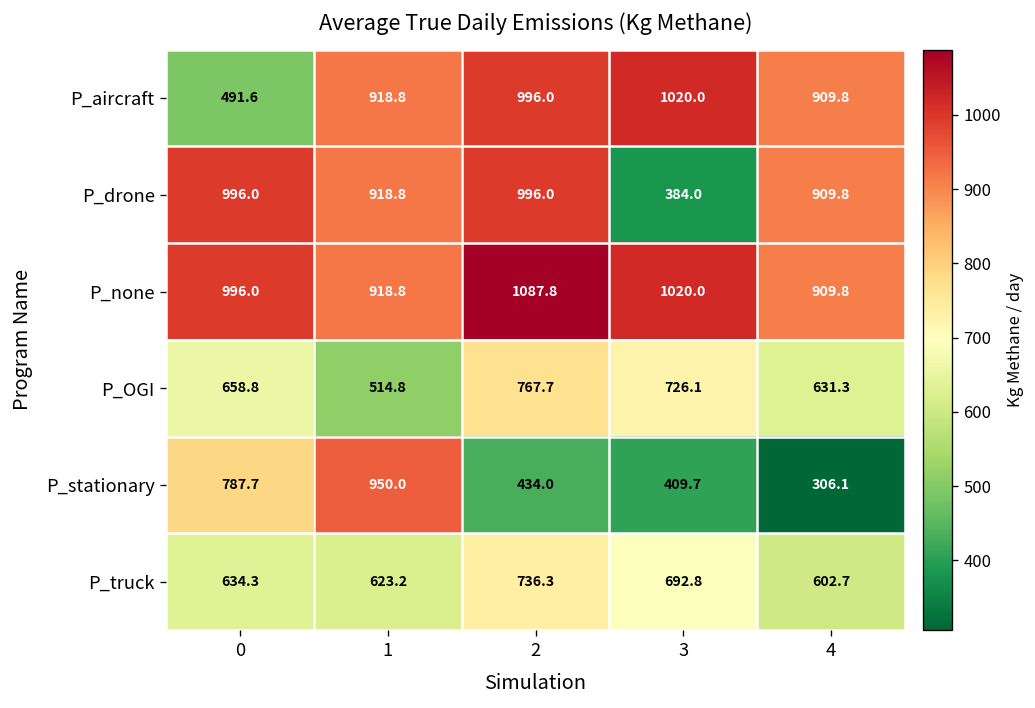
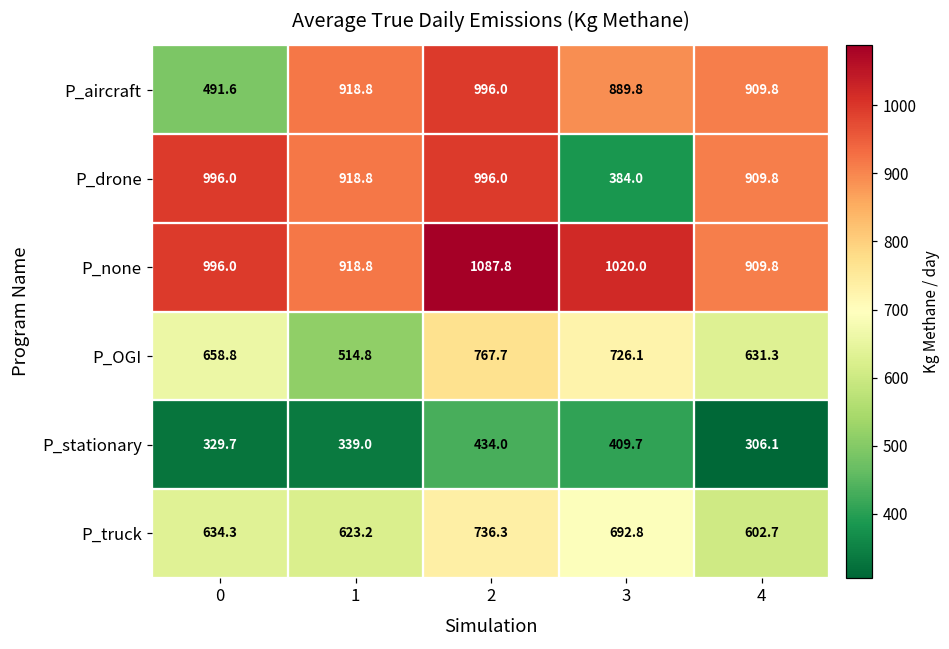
  {
    "P_aircraft": {
      "0": 491.6,
      "1": 918.8,
      "2": 996.0,
-     "3": 1020.0,
+     "3": 889.8,
      "4": 909.8
    },
    "P_drone": {
      "0": 996.0,
      "1": 918.8,
      "2": 996.0,
      "3": 384.0,
      "4": 909.8
    },
    "P_none": {
      "0": 996.0,
      "1": 918.8,
      "2": 1087.8,
      "3": 1020.0,
      "4": 909.8
    },
    "P_OGI": {
      "0": 658.8,
      "1": 514.8,
      "2": 767.7,
      "3": 726.1,
      "4": 631.3
    },
    "P_stationary": {
-     "0": 787.7,
-     "1": 950.0,
+     "0": 329.7,
+     "1": 339.0,
      "2": 434.0,
      "3": 409.7,
      "4": 306.1
    },
    "P_truck": {
      "0": 634.3,
      "1": 623.2,
      "2": 736.3,
      "3": 692.8,
      "4": 602.7
    }
  }
